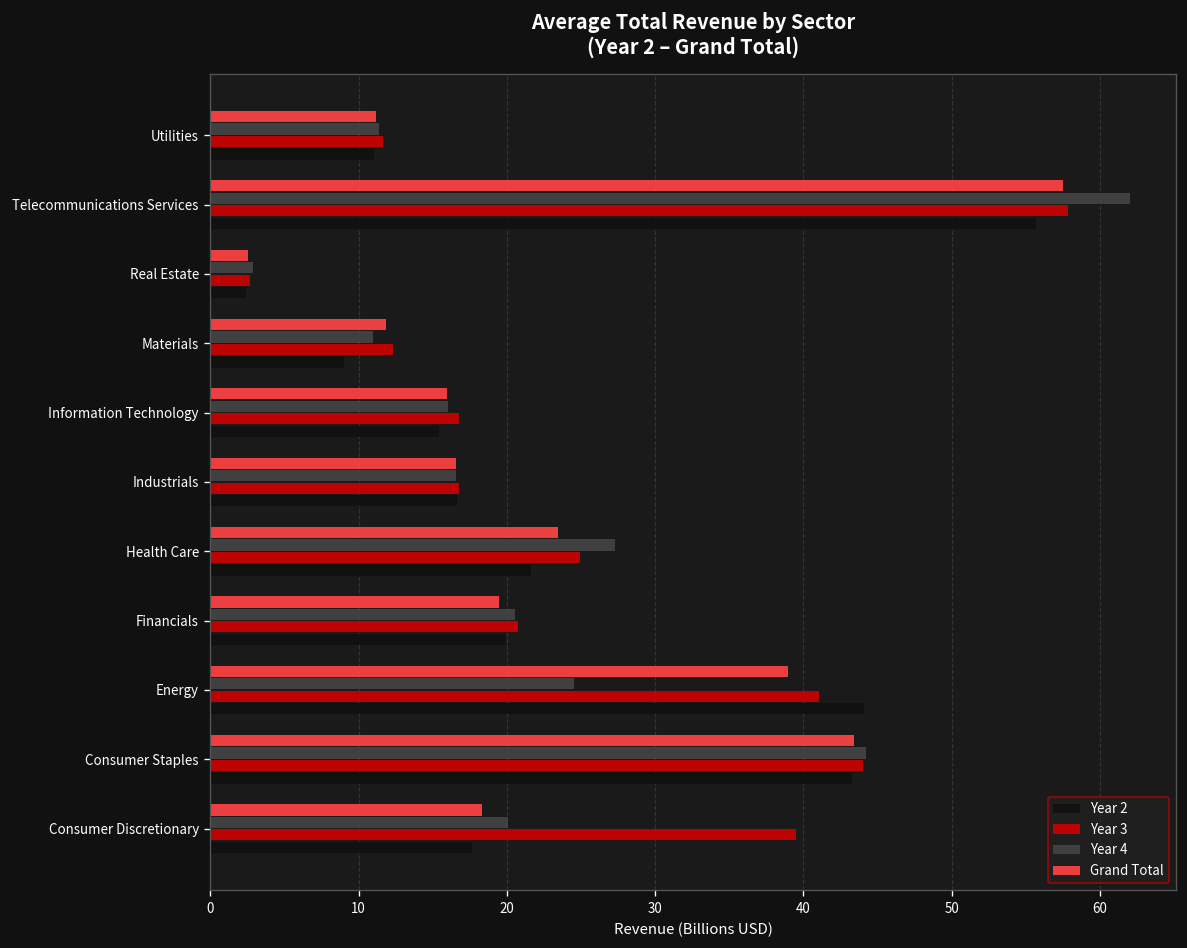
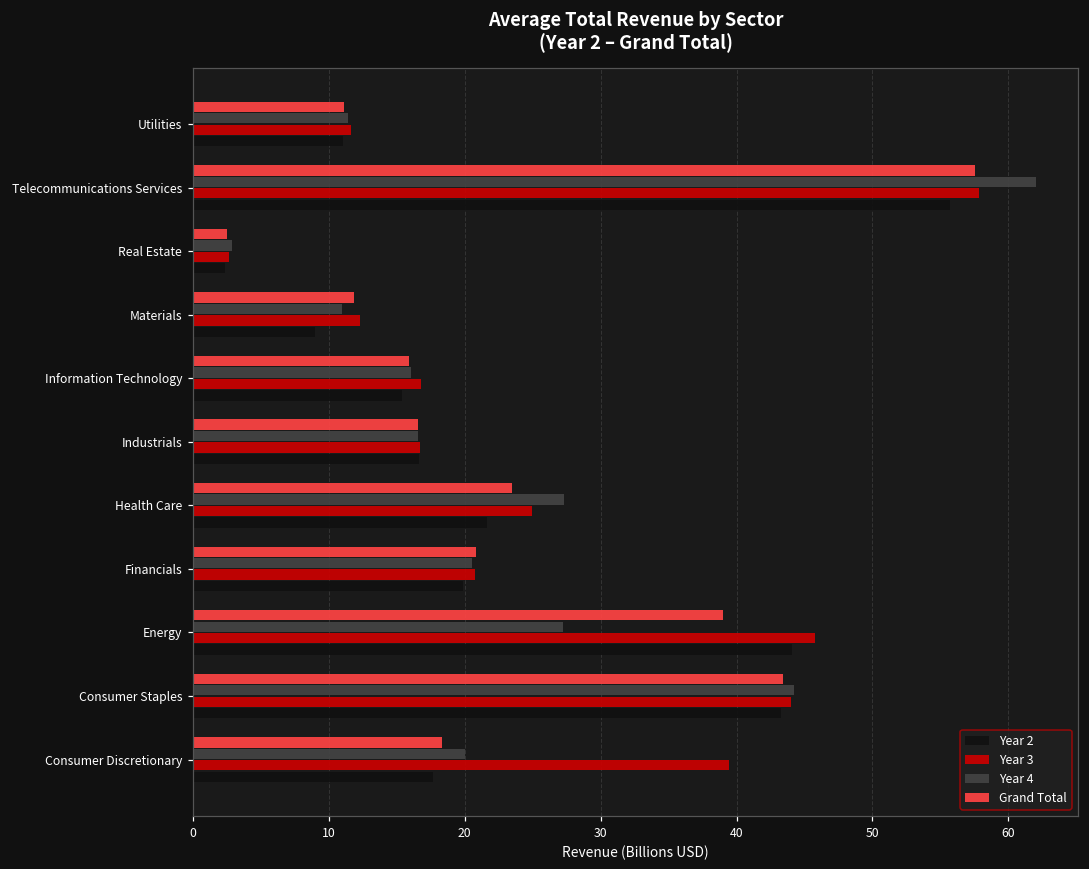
  {
    "Year 2": {
      "Utilities": 11.0,
      "Telecommunications Services": 55.7,
      "Real Estate": 2.4,
      "Materials": 9.0,
      "Information Technology": 15.4,
      "Industrials": 16.6,
      "Health Care": 21.7,
      "Financials": 19.9,
      "Energy": 44.1,
      "Consumer Staples": 43.3,
      "Consumer Discretionary": 17.7
    },
    "Year 3": {
      "Utilities": 11.6,
      "Telecommunications Services": 57.8,
      "Real Estate": 2.7,
      "Materials": 12.3,
      "Information Technology": 16.8,
      "Industrials": 16.7,
      "Health Care": 24.9,
      "Financials": 20.7,
-     "Energy": 41.0,
+     "Energy": 45.8,
      "Consumer Staples": 44.0,
      "Consumer Discretionary": 39.5
    },
    "Year 4": {
      "Utilities": 11.4,
      "Telecommunications Services": 62.0,
      "Real Estate": 2.9,
      "Materials": 11.0,
      "Information Technology": 16.0,
      "Industrials": 16.5,
      "Health Care": 27.3,
      "Financials": 20.6,
-     "Energy": 24.5,
+     "Energy": 27.2,
      "Consumer Staples": 44.2,
      "Consumer Discretionary": 20.1
    },
    "Grand Total": {
      "Utilities": 11.1,
      "Telecommunications Services": 57.5,
      "Real Estate": 2.5,
      "Materials": 11.8,
      "Information Technology": 15.9,
      "Industrials": 16.5,
      "Health Care": 23.5,
-     "Financials": 19.4,
+     "Financials": 20.8,
      "Energy": 39.0,
      "Consumer Staples": 43.4,
      "Consumer Discretionary": 18.3
    }
  }
